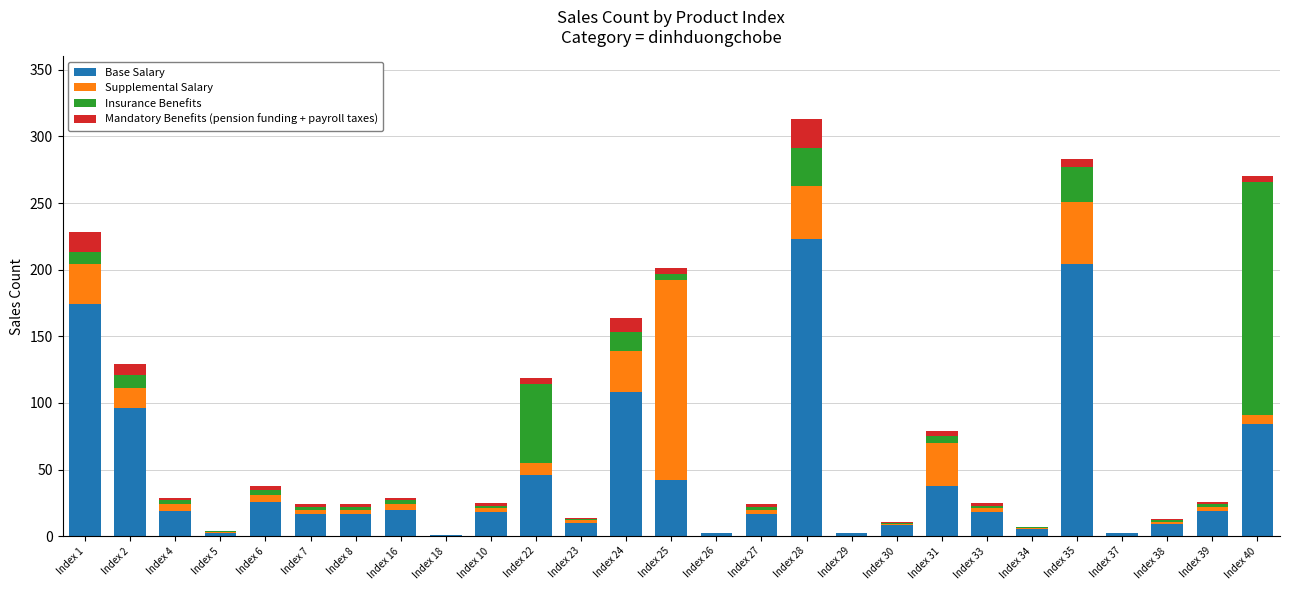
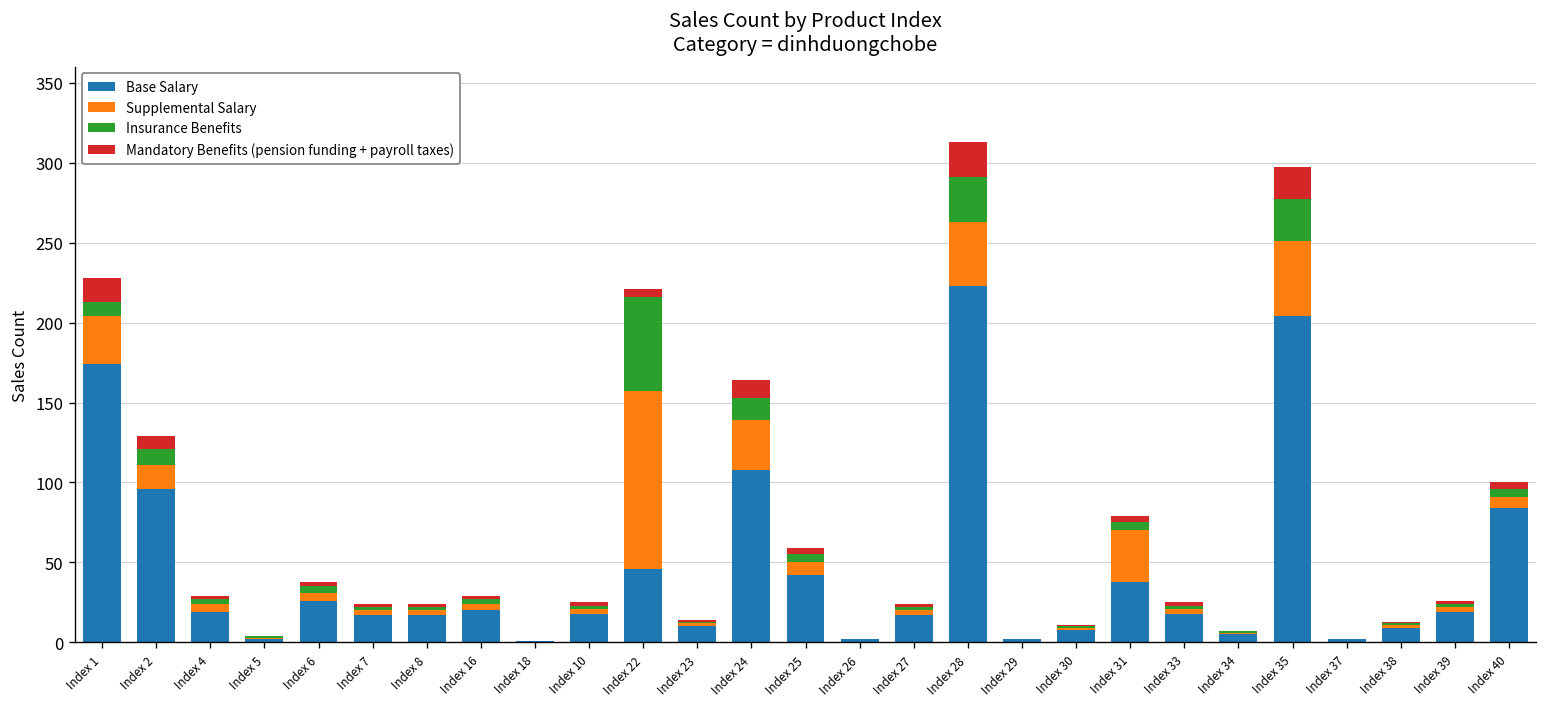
  {
    "Base Salary": {
      "Index 1": 174,
      "Index 2": 96,
      "Index 4": 19,
      "Index 5": 2,
      "Index 6": 26,
      "Index 7": 17,
      "Index 8": 17,
      "Index 16": 20,
      "Index 10": 18,
      "Index 22": 46,
      "Index 23": 10,
      "Index 24": 108,
      "Index 25": 42,
      "Index 26": 2,
      "Index 27": 17,
      "Index 28": 223,
      "Index 29": 2,
      "Index 30": 8,
      "Index 31": 38,
      "Index 33": 18,
      "Index 34": 5,
      "Index 35": 204,
      "Index 37": 2,
      "Index 38": 9,
      "Index 39": 19,
      "Index 40": 84
    },
    "Supplemental Salary": {
      "Index 1": 30,
      "Index 2": 15,
      "Index 4": 5,
      "Index 6": 5,
      "Index 7": 3,
      "Index 8": 3,
      "Index 16": 4,
      "Index 18": 0,
      "Index 10": 3,
-     "Index 22": 9,
+     "Index 22": 111,
      "Index 23": 2,
      "Index 24": 31,
-     "Index 25": 150,
+     "Index 25": 8,
      "Index 26": 0,
      "Index 27": 3,
      "Index 28": 40,
      "Index 29": 0,
      "Index 31": 32,
      "Index 33": 3,
      "Index 35": 47,
      "Index 37": 0,
      "Index 38": 2,
      "Index 39": 3,
      "Index 40": 7
    },
    "Insurance Benefits": {
      "Index 1": 9,
      "Index 2": 10,
      "Index 4": 3,
      "Index 6": 4,
      "Index 7": 2,
      "Index 8": 2,
      "Index 16": 3,
      "Index 18": 0,
      "Index 10": 2,
      "Index 22": 59,
      "Index 24": 14,
      "Index 25": 5,
      "Index 26": 0,
      "Index 27": 2,
      "Index 28": 28,
      "Index 29": 0,
      "Index 31": 5,
      "Index 33": 2,
      "Index 35": 26,
      "Index 37": 0,
      "Index 39": 2,
-     "Index 40": 175
+     "Index 40": 5
    },
    "Mandatory Benefits (pension funding + payroll taxes)": {
      "Index 1": 15,
      "Index 2": 8,
      "Index 4": 2,
      "Index 5": 0,
      "Index 6": 3,
      "Index 7": 2,
      "Index 8": 2,
      "Index 16": 2,
      "Index 18": 0,
      "Index 10": 2,
      "Index 22": 5,
      "Index 24": 11,
      "Index 25": 4,
      "Index 26": 0,
      "Index 27": 2,
      "Index 28": 22,
      "Index 29": 0,
      "Index 31": 4,
      "Index 33": 2,
      "Index 34": 0,
-     "Index 35": 6,
+     "Index 35": 20,
      "Index 37": 0,
      "Index 39": 2,
      "Index 40": 4
    }
  }
